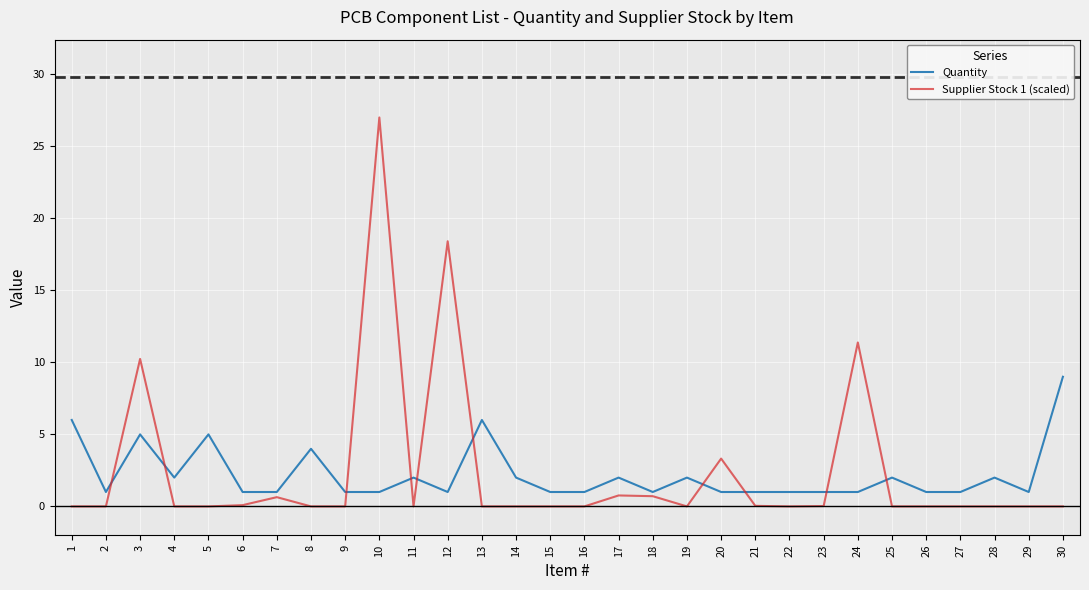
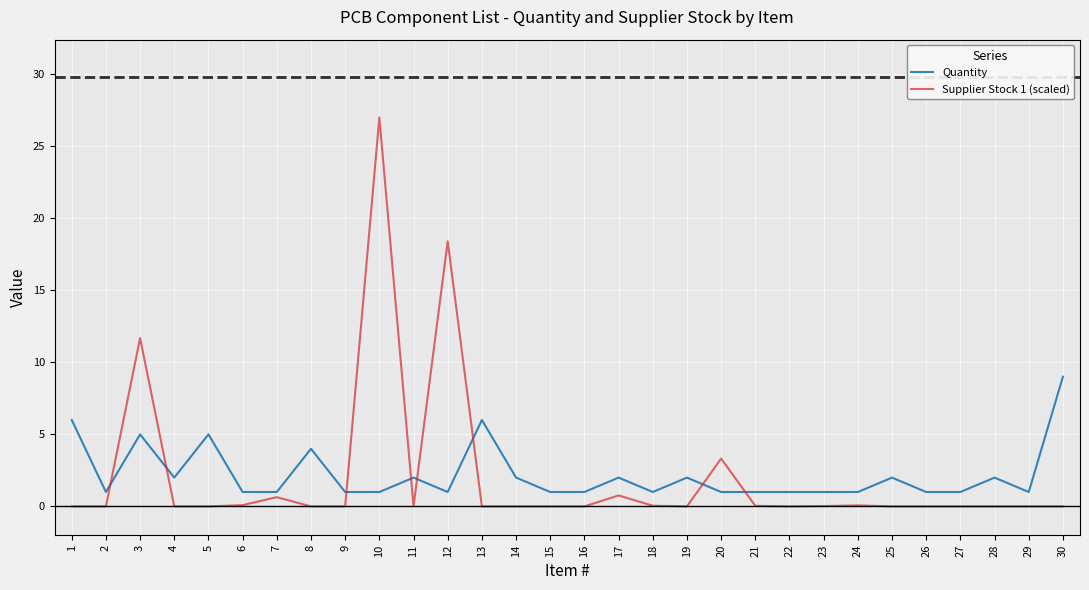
  {
    "Quantity": {
      "1": 6.0,
      "2": 1.0,
      "3": 5.0,
      "4": 2.0,
      "5": 5.0,
      "6": 1.0,
      "7": 1.0,
      "8": 4.0,
      "9": 1.0,
      "10": 1.0,
      "11": 2.0,
      "12": 1.0,
      "13": 6.0,
      "14": 2.0,
      "15": 1.0,
      "16": 1.0,
      "17": 2.0,
      "18": 1.0,
      "19": 2.0,
      "20": 1.0,
      "21": 1.0,
      "22": 1.0,
      "23": 1.0,
      "24": 1.0,
      "25": 2.0,
      "26": 1.0,
      "27": 1.0,
      "28": 2.0,
      "29": 1.0,
      "30": 9.0
    },
    "Supplier Stock 1 (scaled)": {
      "1": 0.0,
      "2": 0.0,
-     "3": 10.2,
+     "3": 11.7,
      "4": 0.0,
      "5": 0.0,
      "6": 0.1,
      "7": 0.6,
      "8": 0.0,
      "9": 0.0,
      "10": 27.0,
      "11": 0.0,
      "12": 18.4,
      "13": 0.0,
      "14": 0.0,
      "15": 0.0,
      "16": 0.0,
      "17": 0.8,
-     "18": 0.7,
+     "18": 0.0,
      "19": 0.0,
      "20": 3.3,
      "21": 0.0,
      "22": 0.0,
      "23": 0.0,
-     "24": 11.4,
+     "24": 0.1,
      "25": 0.0,
      "26": 0.0,
      "27": 0.0,
      "28": 0.0,
      "29": 0.0,
      "30": 0.0
    }
  }
